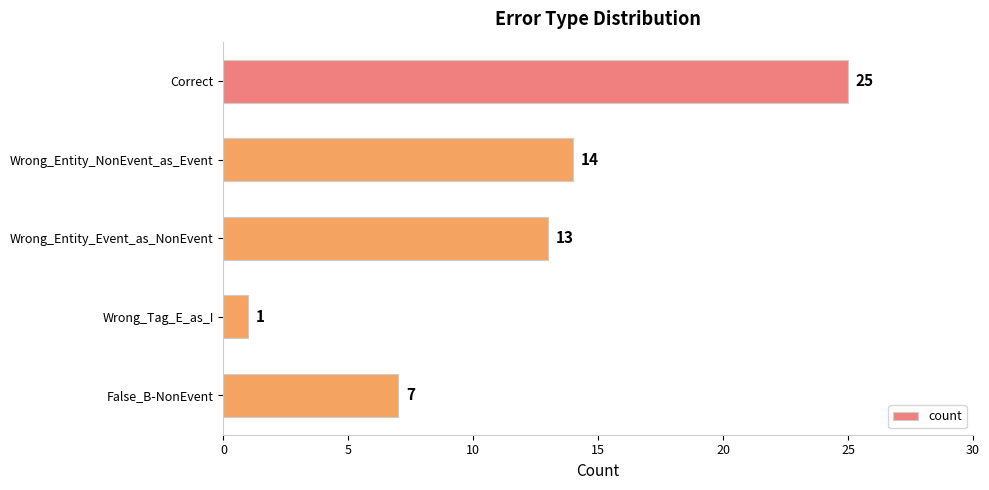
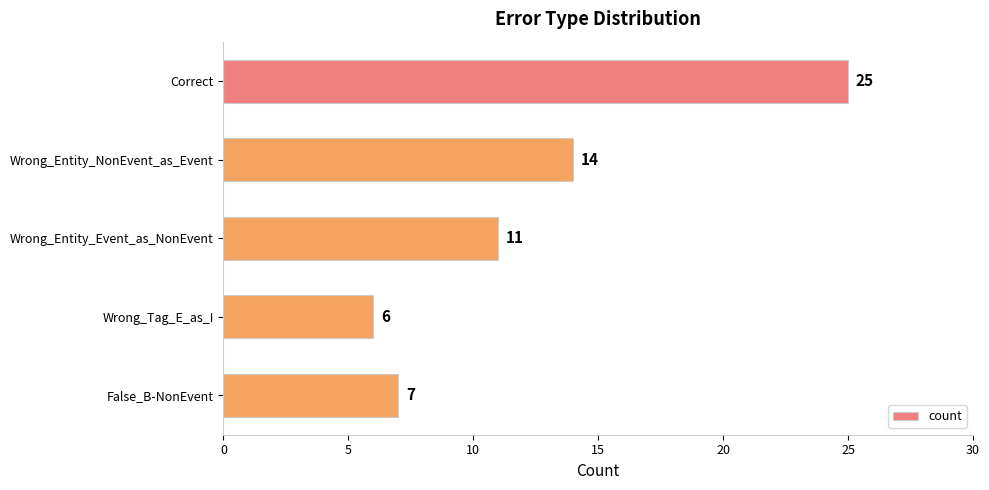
  {
    "Correct": 25,
    "Wrong_Entity_NonEvent_as_Event": 14,
-   "Wrong_Entity_Event_as_NonEvent": 13,
-   "Wrong_Tag_E_as_I": 1,
+   "Wrong_Entity_Event_as_NonEvent": 11,
+   "Wrong_Tag_E_as_I": 6,
    "False_B-NonEvent": 7
  }
